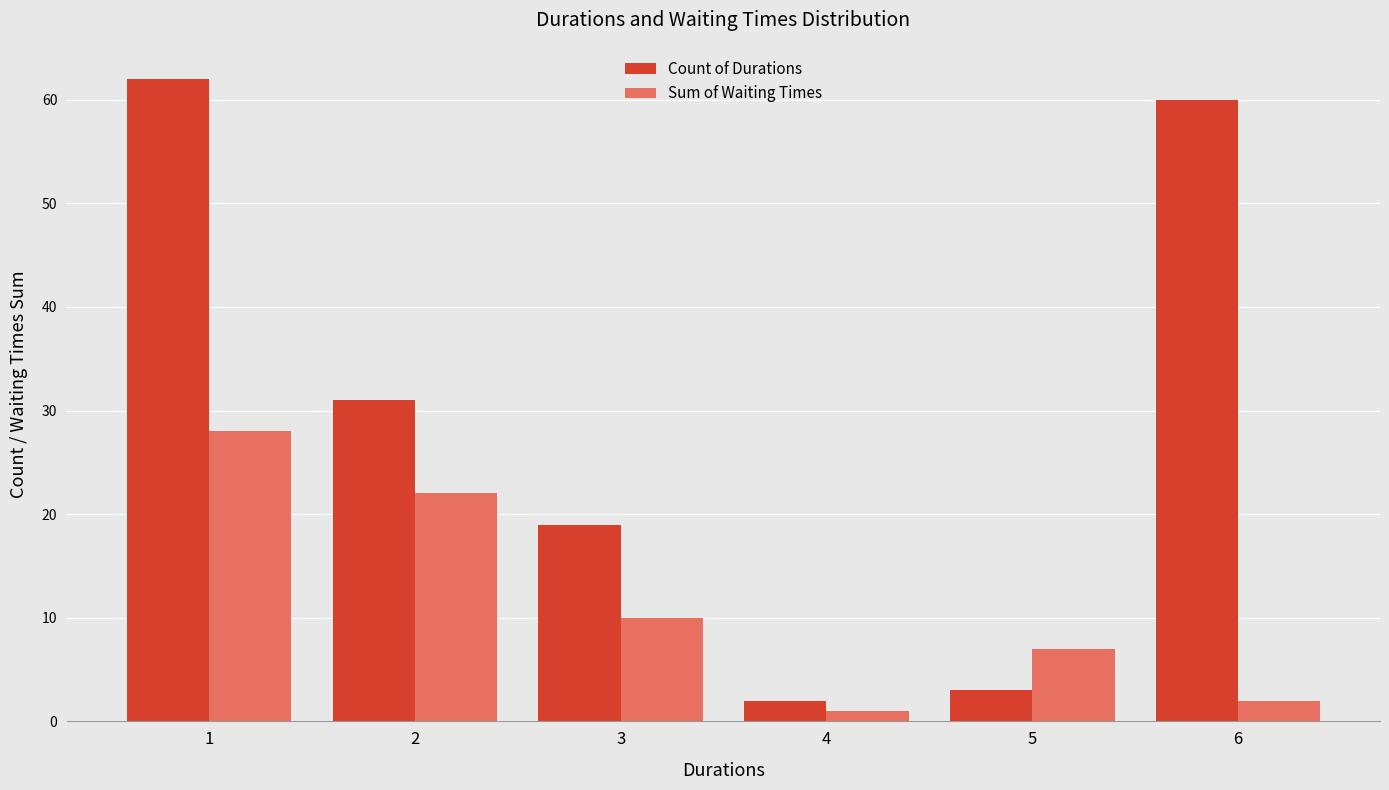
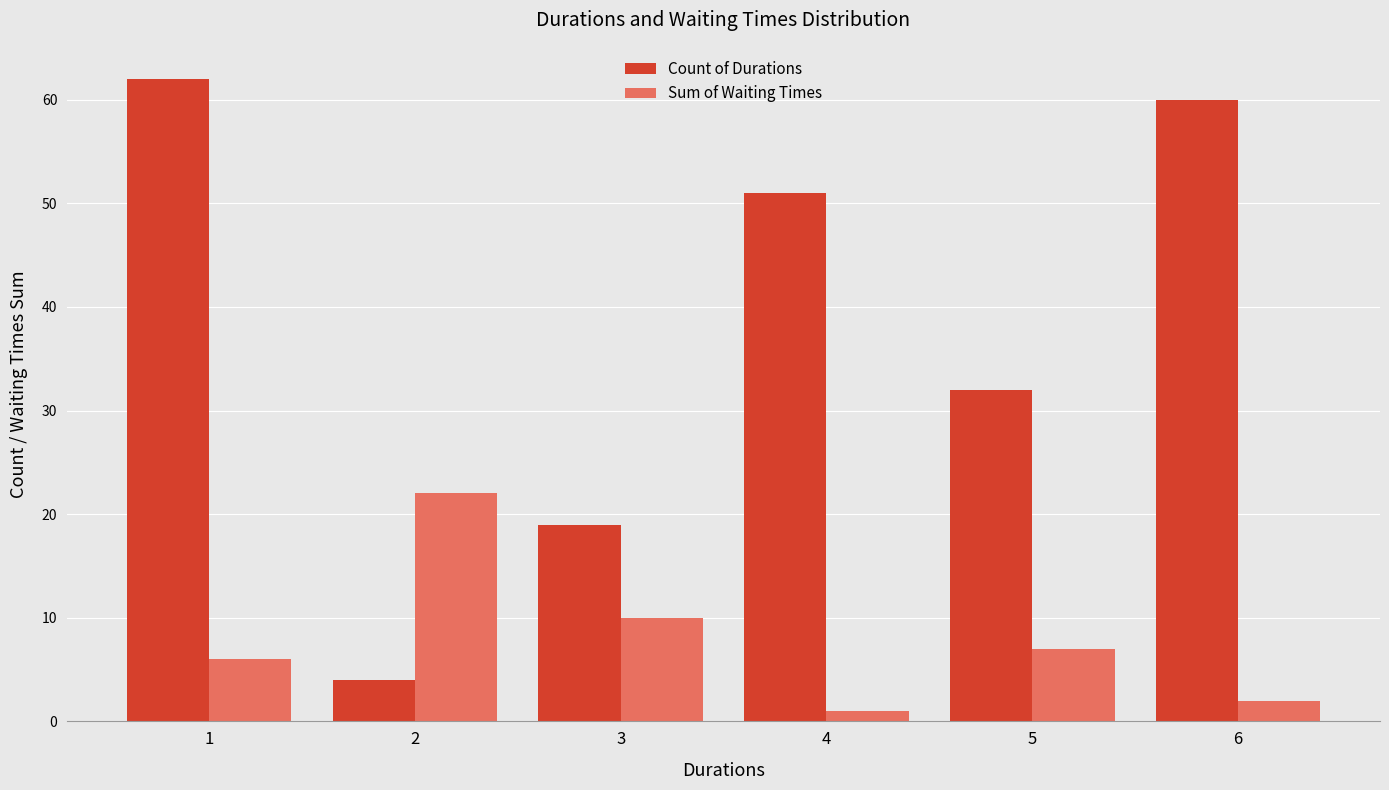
  {
    "Count of Durations": {
      "1": 62,
-     "2": 31,
+     "2": 4,
      "3": 19,
-     "4": 2,
-     "5": 3,
+     "4": 51,
+     "5": 32,
      "6": 60
    },
    "Sum of Waiting Times": {
-     "1": 28,
+     "1": 6,
      "2": 22,
      "3": 10,
      "4": 1,
      "5": 7,
      "6": 2
    }
  }
